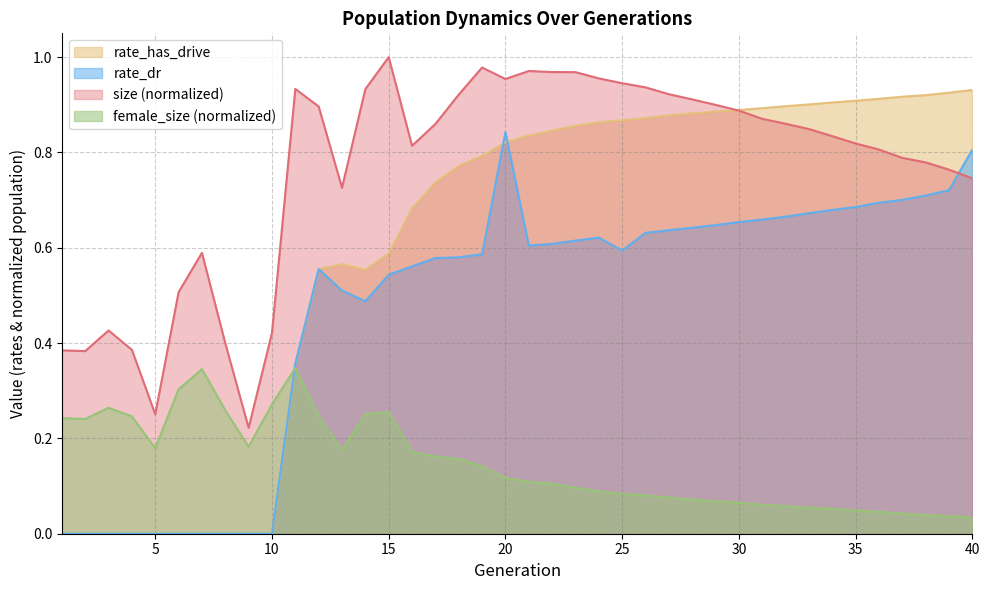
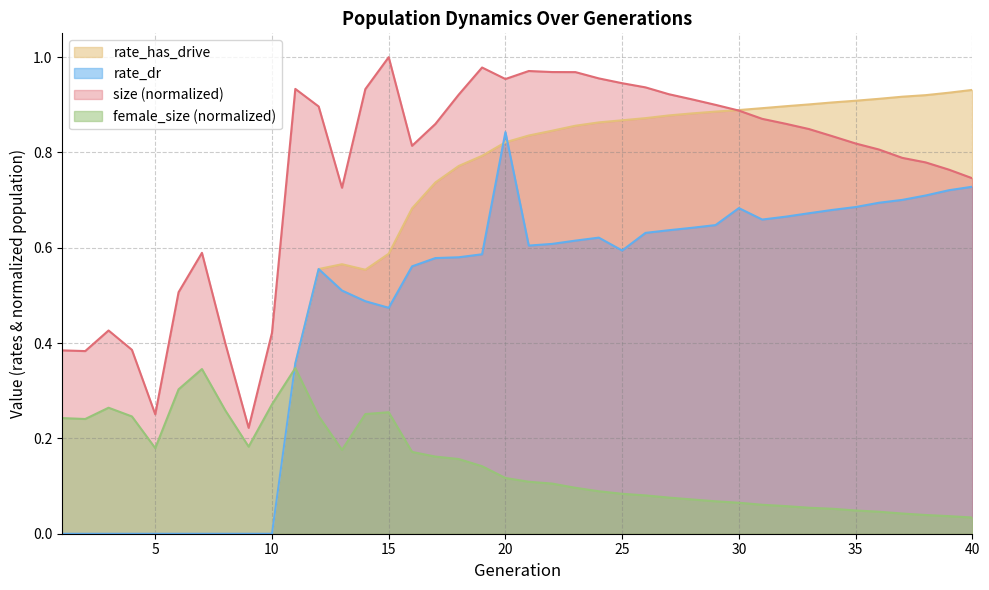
  {
    "rate_dr": {
-     "15": 0.54,
+     "15": 0.47,
      "20": 0.84,
      "25": 0.59,
-     "30": 0.65,
+     "30": 0.68,
      "35": 0.69,
-     "40": 0.81
+     "40": 0.73
    },
    "female_size (normalized)": {
      "5": 0.18,
      "10": 0.27,
      "15": 0.25,
      "20": 0.12,
      "25": 0.08,
      "30": 0.07,
      "35": 0.05,
      "40": 0.03
    }
  }
